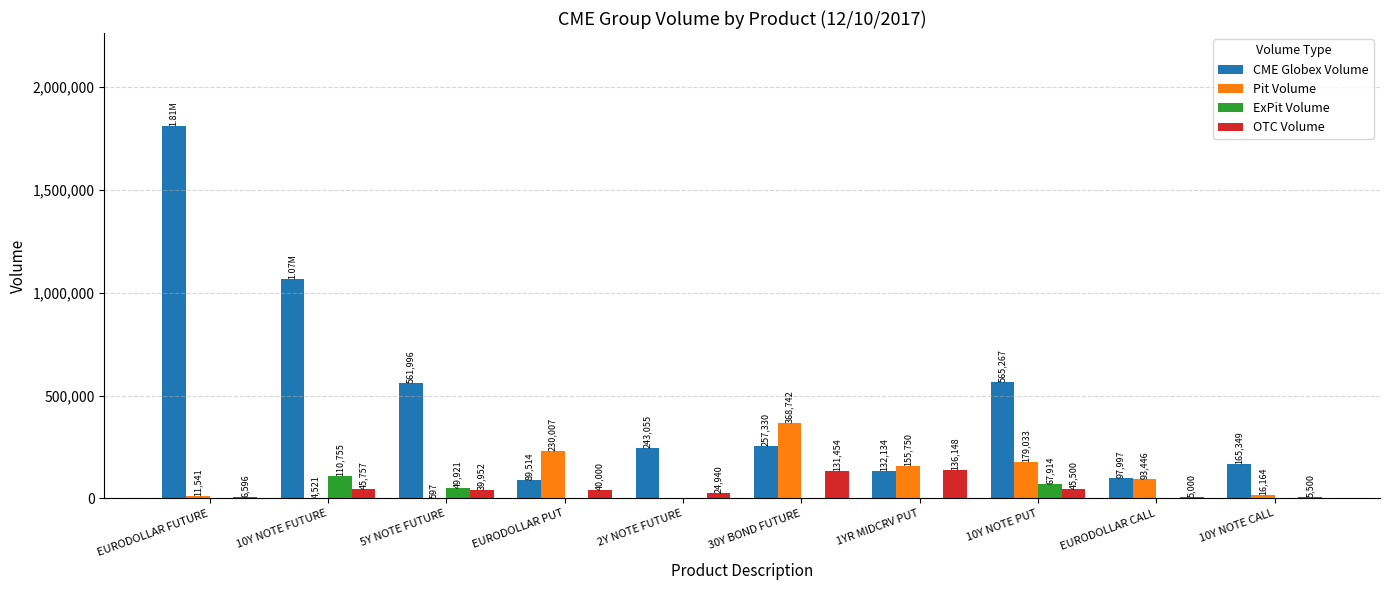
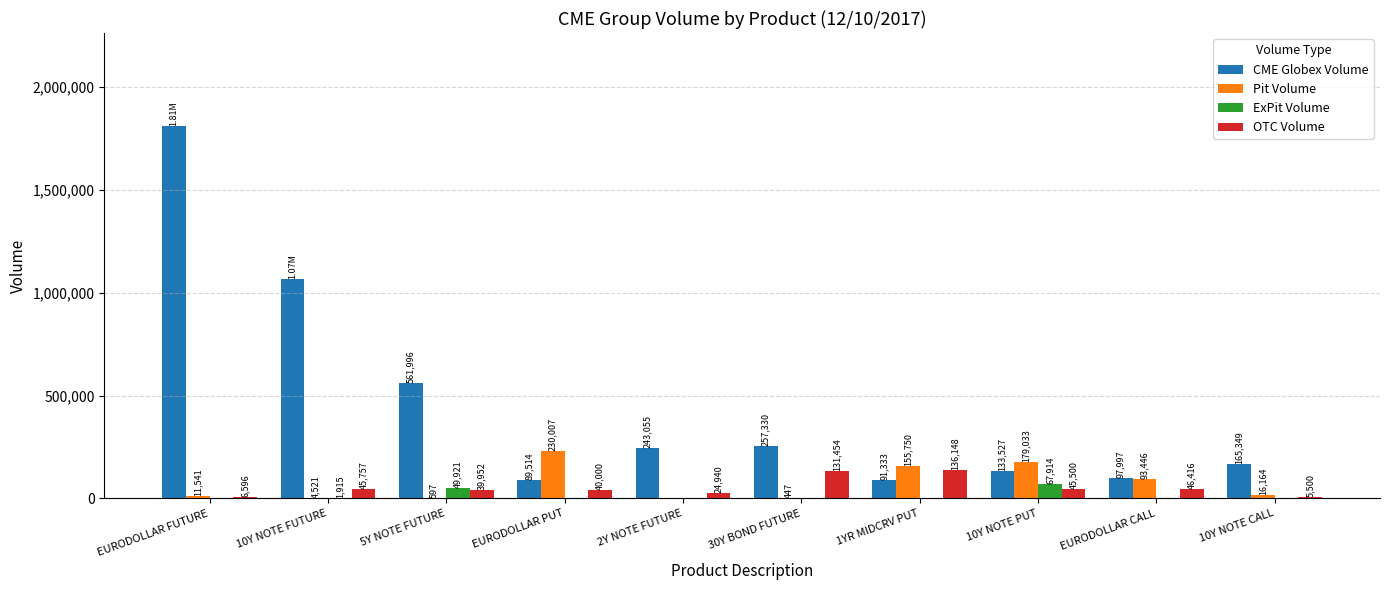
  {
    "CME Globex Volume": {
      "EURODOLLAR FUTURE": "1.81M",
      "10Y NOTE FUTURE": "1.07M",
      "5Y NOTE FUTURE": "561,996",
      "EURODOLLAR PUT": "89,514",
      "2Y NOTE FUTURE": "243,055",
      "30Y BOND FUTURE": "257,330",
-     "1YR MIDCRV PUT": "132,134",
-     "10Y NOTE PUT": "565,267",
+     "1YR MIDCRV PUT": "91,333",
+     "10Y NOTE PUT": "133,527",
      "EURODOLLAR CALL": "97,997",
      "10Y NOTE CALL": "165,349"
    },
    "Pit Volume": {
      "EURODOLLAR FUTURE": "11,541",
      "10Y NOTE FUTURE": "4,521",
      "5Y NOTE FUTURE": "597",
      "EURODOLLAR PUT": "230,007",
-     "30Y BOND FUTURE": "368,742",
+     "30Y BOND FUTURE": "447",
      "1YR MIDCRV PUT": "155,750",
      "10Y NOTE PUT": "179,033",
      "EURODOLLAR CALL": "93,446",
      "10Y NOTE CALL": "16,164"
    },
    "ExPit Volume": {
-     "10Y NOTE FUTURE": "110,755",
+     "10Y NOTE FUTURE": "1,915",
      "5Y NOTE FUTURE": "49,921",
      "10Y NOTE PUT": "67,914"
    },
    "OTC Volume": {
      "EURODOLLAR FUTURE": "6,596",
      "10Y NOTE FUTURE": "45,757",
      "5Y NOTE FUTURE": "39,952",
      "EURODOLLAR PUT": "40,000",
      "2Y NOTE FUTURE": "24,940",
      "30Y BOND FUTURE": "131,454",
      "1YR MIDCRV PUT": "136,148",
      "10Y NOTE PUT": "45,500",
-     "EURODOLLAR CALL": "5,000",
+     "EURODOLLAR CALL": "46,416",
      "10Y NOTE CALL": "5,500"
    }
  }
